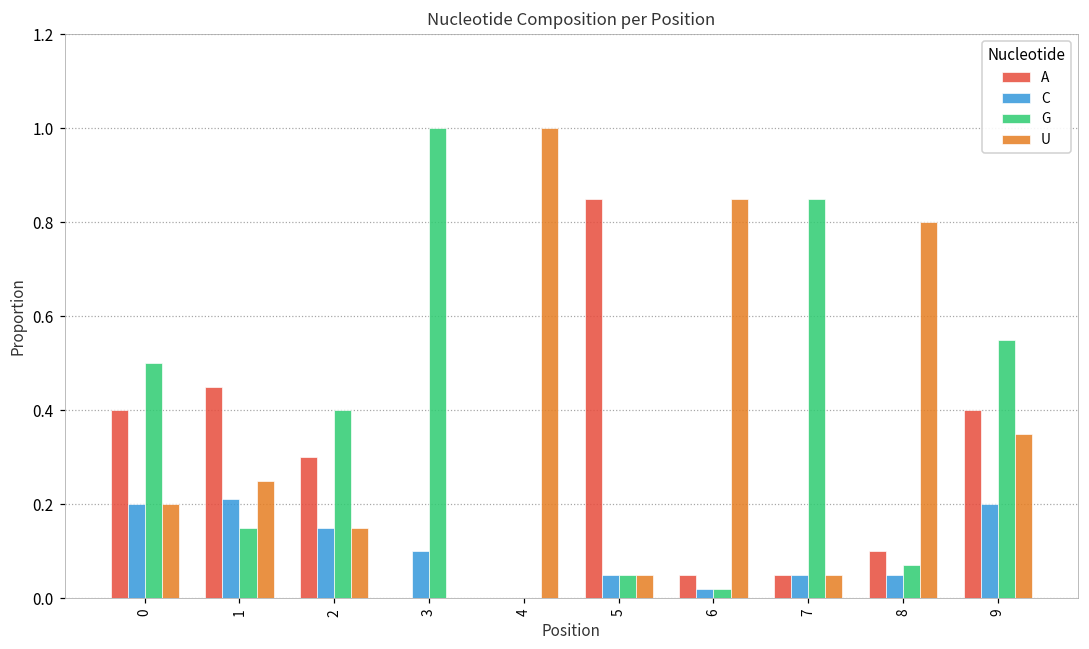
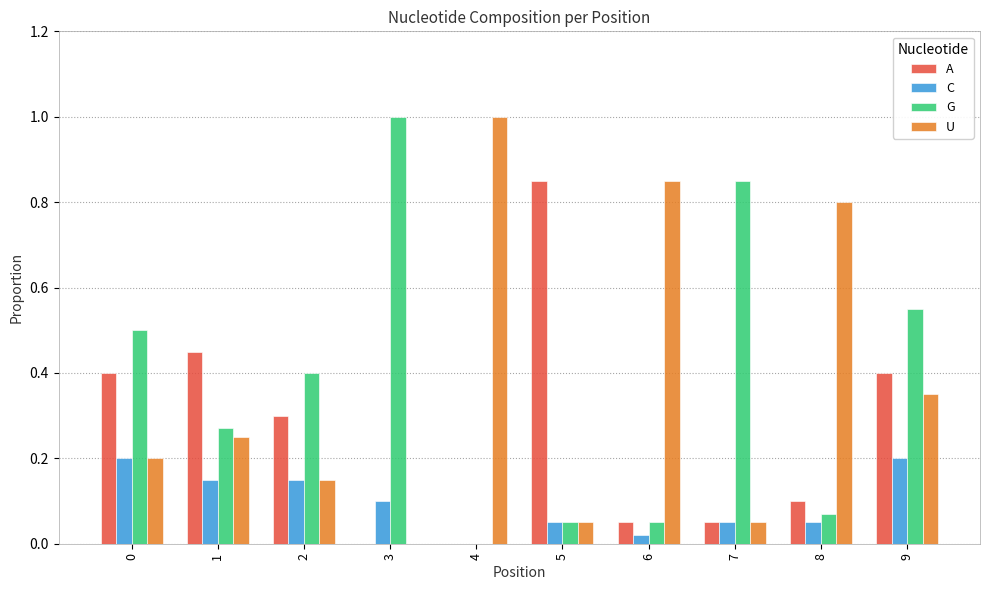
  {
    "C": {
      "0": 0.20,
-     "1": 0.21,
+     "1": 0.15,
      "2": 0.15,
      "3": 0.10,
      "4": 0.00,
      "5": 0.05,
      "6": 0.02,
      "7": 0.05,
      "8": 0.05,
      "9": 0.20
    },
    "G": {
      "0": 0.50,
-     "1": 0.15,
+     "1": 0.27,
      "2": 0.40,
      "3": 1.00,
      "4": 0.00,
      "5": 0.05,
-     "6": 0.02,
+     "6": 0.05,
      "7": 0.85,
      "8": 0.07,
      "9": 0.55
    }
  }
